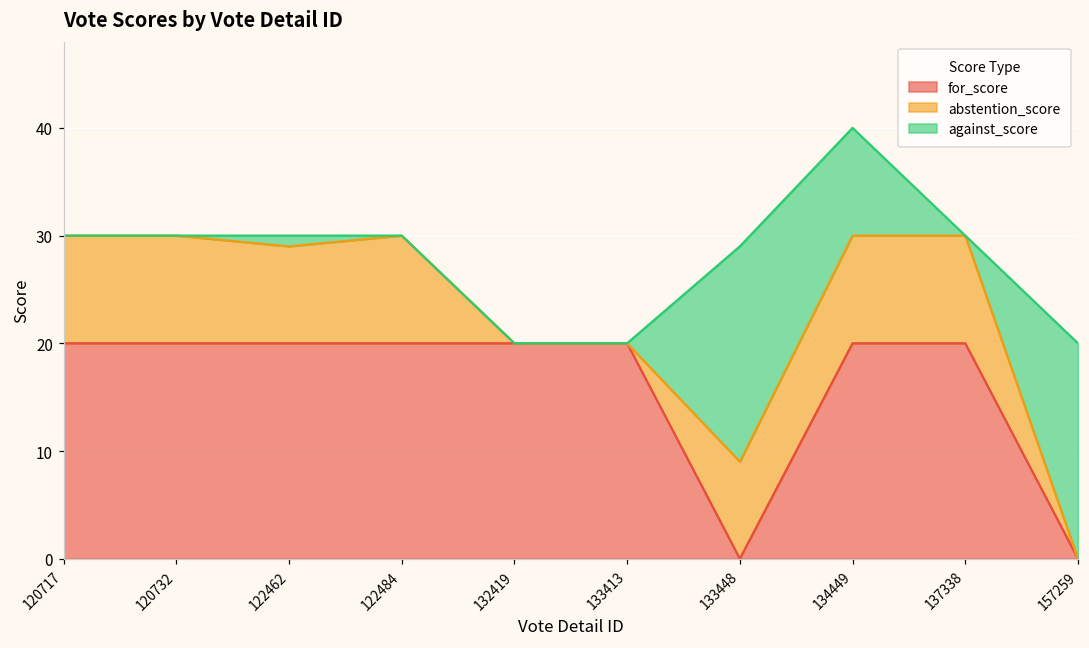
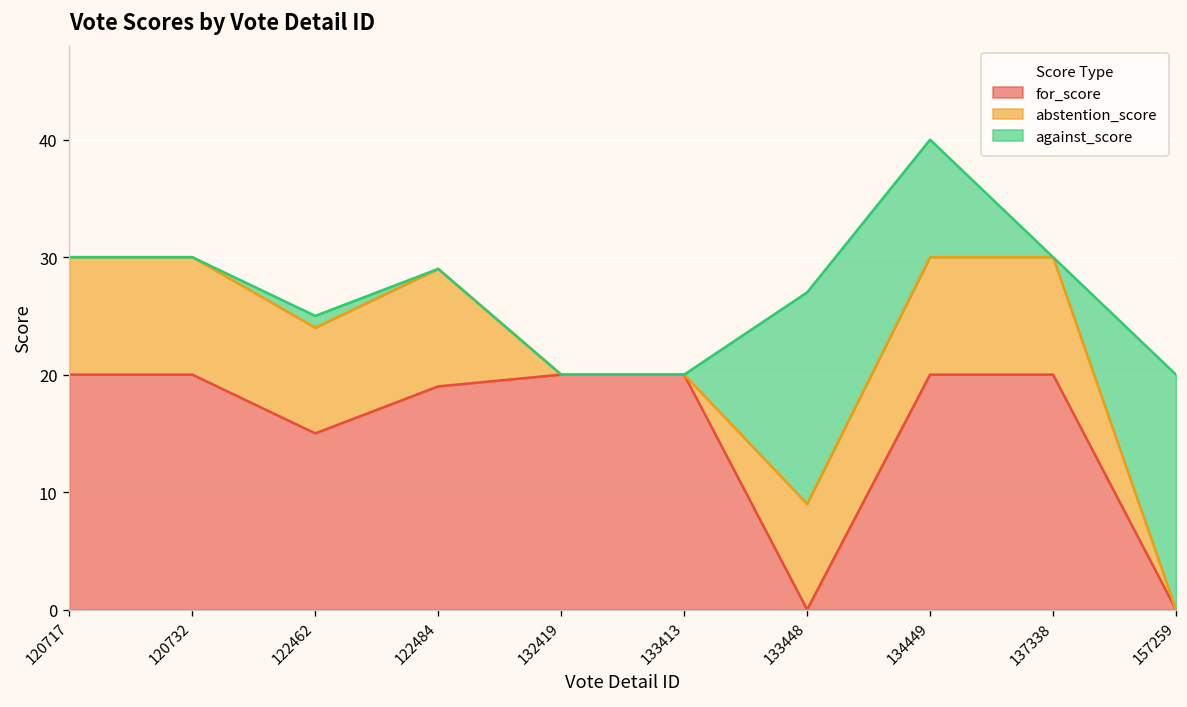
  {
    "for_score": {
      "120717": 20,
      "120732": 20,
-     "122462": 20,
-     "122484": 20,
+     "122462": 15,
+     "122484": 19,
      "133448": 0,
      "134449": 20,
      "137338": 20
    },
    "abstention_score": {
      "122462": 9,
      "133448": 9,
      "134449": 10
    },
    "against_score": {
      "122462": 1,
-     "133448": 20,
+     "133448": 18,
      "134449": 10,
      "157259": 20
    }
  }
